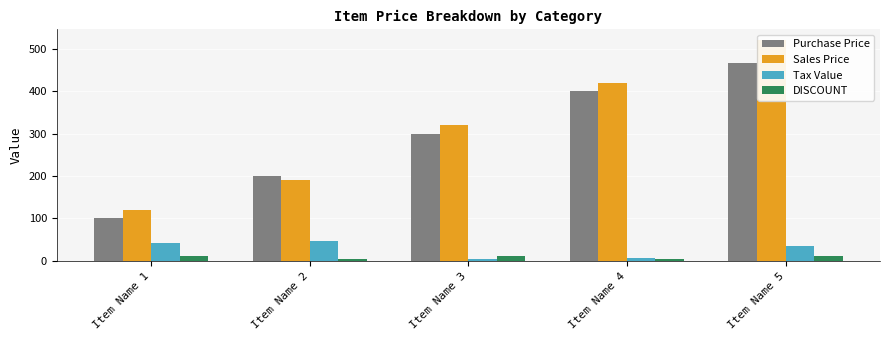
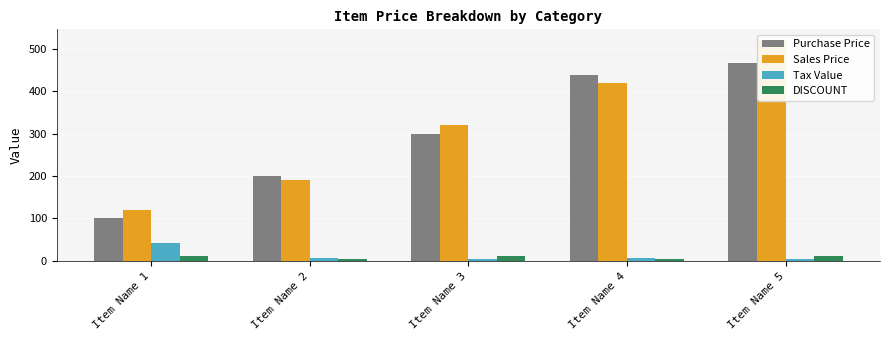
  {
    "Purchase Price": {
      "Item Name 1": 100,
      "Item Name 2": 200,
      "Item Name 3": 300,
-     "Item Name 4": 400,
+     "Item Name 4": 440,
      "Item Name 5": 470
    },
    "Sales Price": {
      "Item Name 1": 120,
      "Item Name 2": 190,
      "Item Name 3": 320,
      "Item Name 4": 420
    },
    "Tax Value": {
      "Item Name 1": 40,
-     "Item Name 2": 50,
+     "Item Name 2": 10,
      "Item Name 4": 10,
-     "Item Name 5": 30
+     "Item Name 5": 10
    },
    "DISCOUNT": {
      "Item Name 1": 10,
      "Item Name 3": 10,
      "Item Name 5": 10
    }
  }
